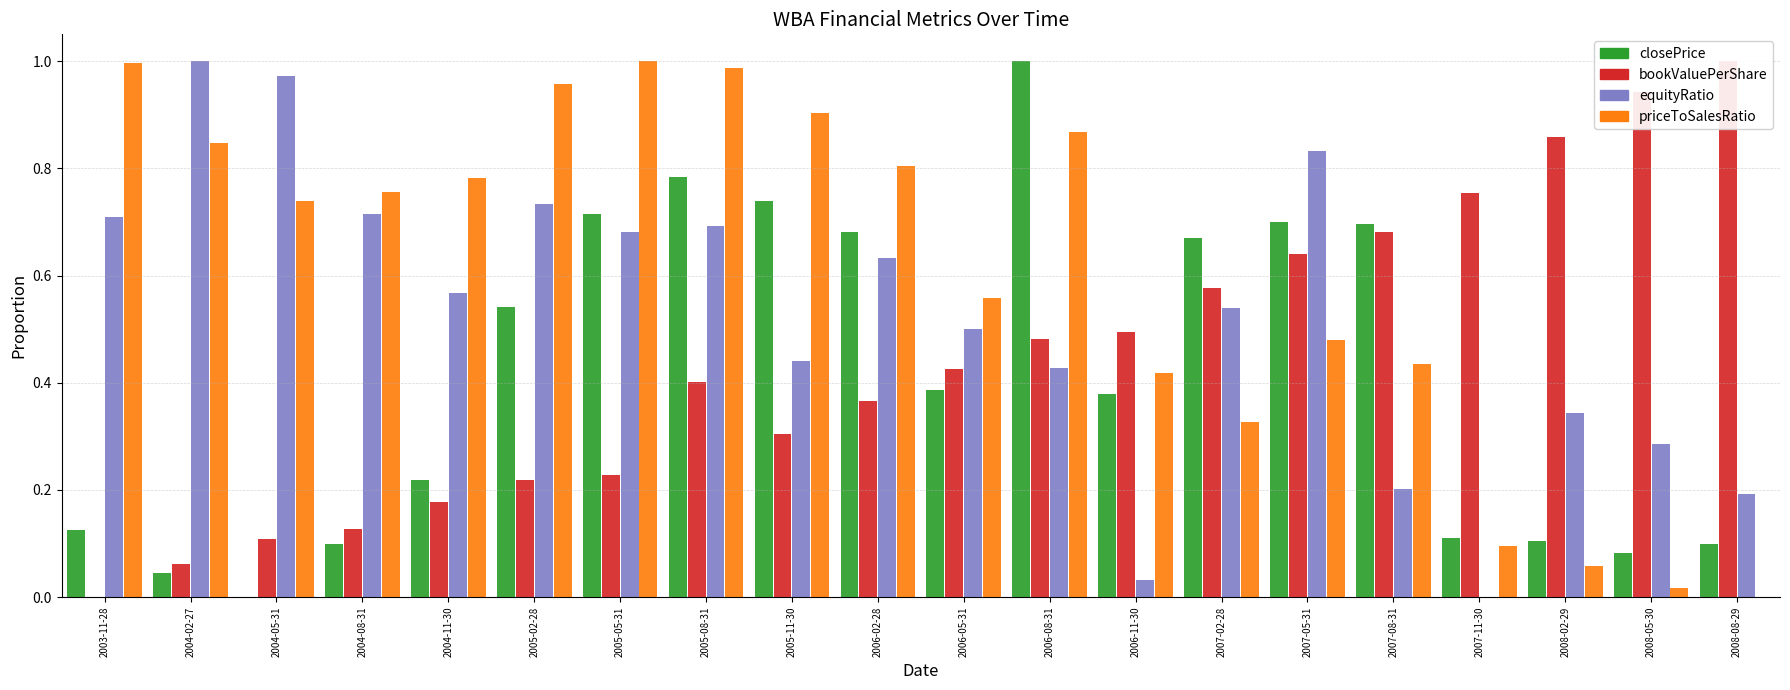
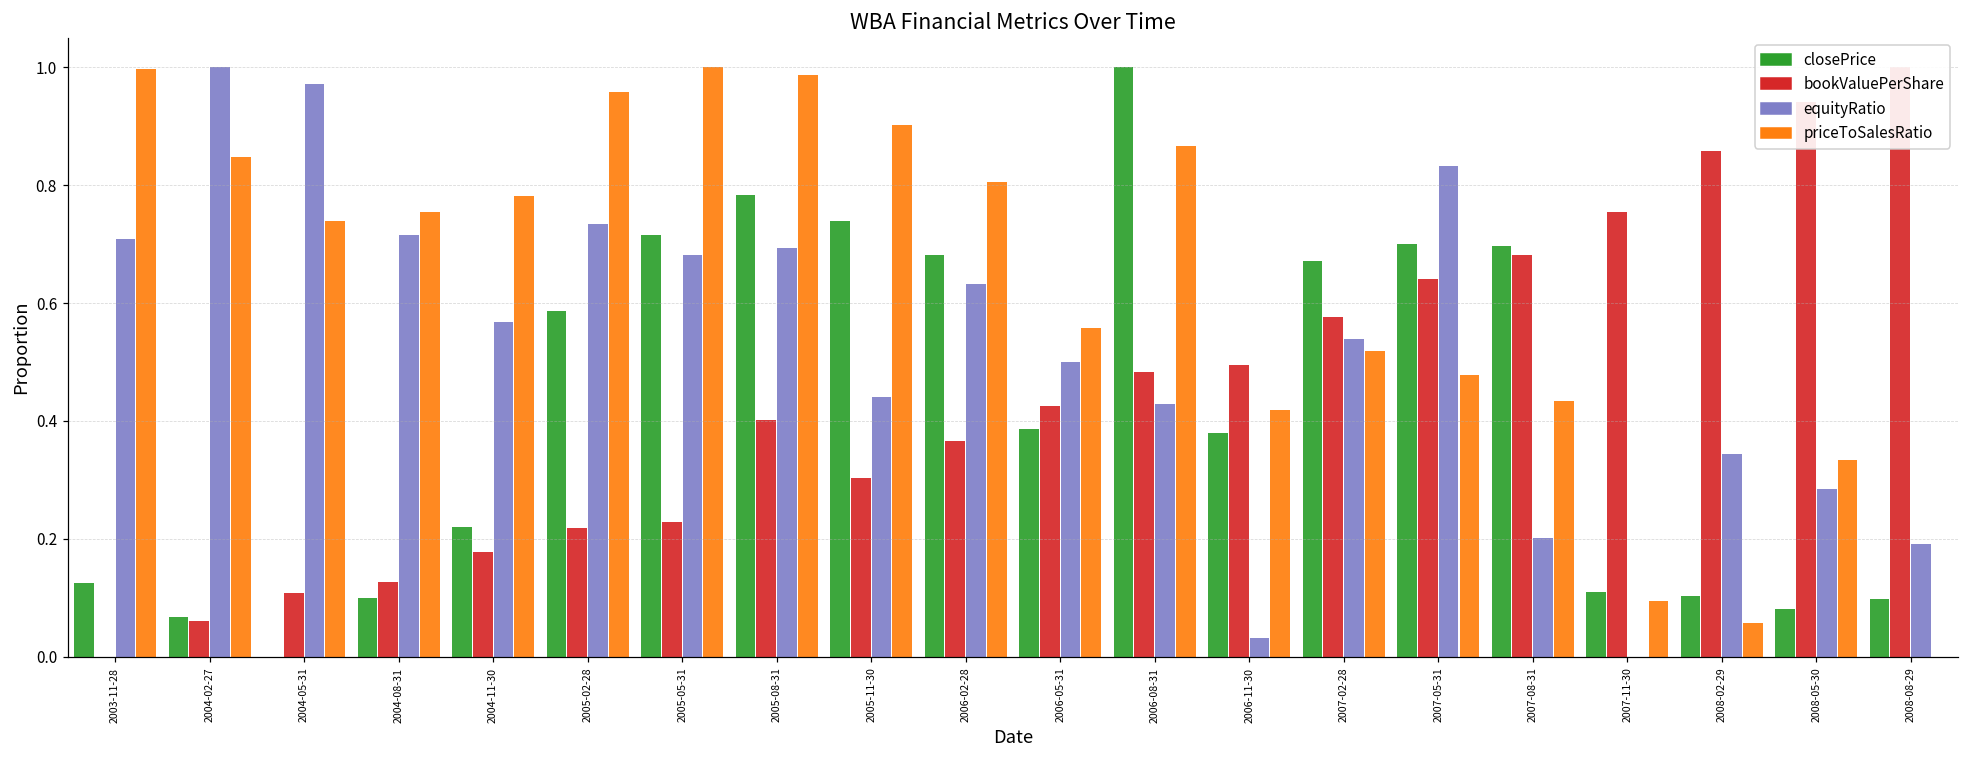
  {
    "closePrice": {
      "2003-11-28": 0.12,
-     "2004-02-27": 0.04,
+     "2004-02-27": 0.07,
      "2004-05-31": 0.00,
      "2004-08-31": 0.10,
      "2004-11-30": 0.22,
-     "2005-02-28": 0.54,
+     "2005-02-28": 0.59,
      "2005-05-31": 0.71,
      "2005-08-31": 0.78,
      "2005-11-30": 0.74,
      "2006-02-28": 0.68,
      "2006-05-31": 0.39,
      "2006-08-31": 1.00,
      "2006-11-30": 0.38,
      "2007-02-28": 0.67,
      "2007-05-31": 0.70,
      "2007-08-31": 0.70,
      "2007-11-30": 0.11,
      "2008-02-29": 0.10,
      "2008-05-30": 0.08,
      "2008-08-29": 0.10
    },
    "bookValuePerShare": {
      "2003-11-28": 0.00,
      "2004-02-27": 0.06,
      "2004-05-31": 0.11,
      "2004-08-31": 0.13,
      "2004-11-30": 0.18,
      "2005-02-28": 0.22,
      "2005-05-31": 0.23,
      "2005-08-31": 0.40,
      "2005-11-30": 0.30,
      "2006-02-28": 0.37,
      "2006-05-31": 0.43,
      "2006-08-31": 0.48,
      "2006-11-30": 0.50,
      "2007-02-28": 0.58,
      "2007-05-31": 0.64,
      "2007-08-31": 0.68,
      "2007-11-30": 0.75,
      "2008-02-29": 0.86
    },
    "equityRatio": {
      "2003-11-28": 0.71,
      "2004-02-27": 1.00,
      "2004-05-31": 0.97,
      "2004-08-31": 0.71,
      "2004-11-30": 0.57,
      "2005-02-28": 0.73,
      "2005-05-31": 0.68,
      "2005-08-31": 0.69,
      "2005-11-30": 0.44,
      "2006-02-28": 0.63,
      "2006-05-31": 0.50,
      "2006-08-31": 0.43,
      "2006-11-30": 0.03,
      "2007-02-28": 0.54,
      "2007-05-31": 0.83,
      "2007-08-31": 0.20,
      "2007-11-30": 0.00,
      "2008-02-29": 0.34,
      "2008-05-30": 0.29,
      "2008-08-29": 0.19
    },
    "priceToSalesRatio": {
      "2003-11-28": 1.00,
      "2004-02-27": 0.85,
      "2004-05-31": 0.74,
      "2004-08-31": 0.76,
      "2004-11-30": 0.78,
      "2005-02-28": 0.96,
      "2005-05-31": 1.00,
      "2005-08-31": 0.99,
      "2005-11-30": 0.90,
      "2006-02-28": 0.80,
      "2006-05-31": 0.56,
      "2006-08-31": 0.87,
      "2006-11-30": 0.42,
-     "2007-02-28": 0.33,
+     "2007-02-28": 0.52,
      "2007-05-31": 0.48,
      "2007-08-31": 0.43,
      "2007-11-30": 0.09,
      "2008-02-29": 0.06,
-     "2008-05-30": 0.02,
+     "2008-05-30": 0.33,
      "2008-08-29": 0.00
    }
  }
